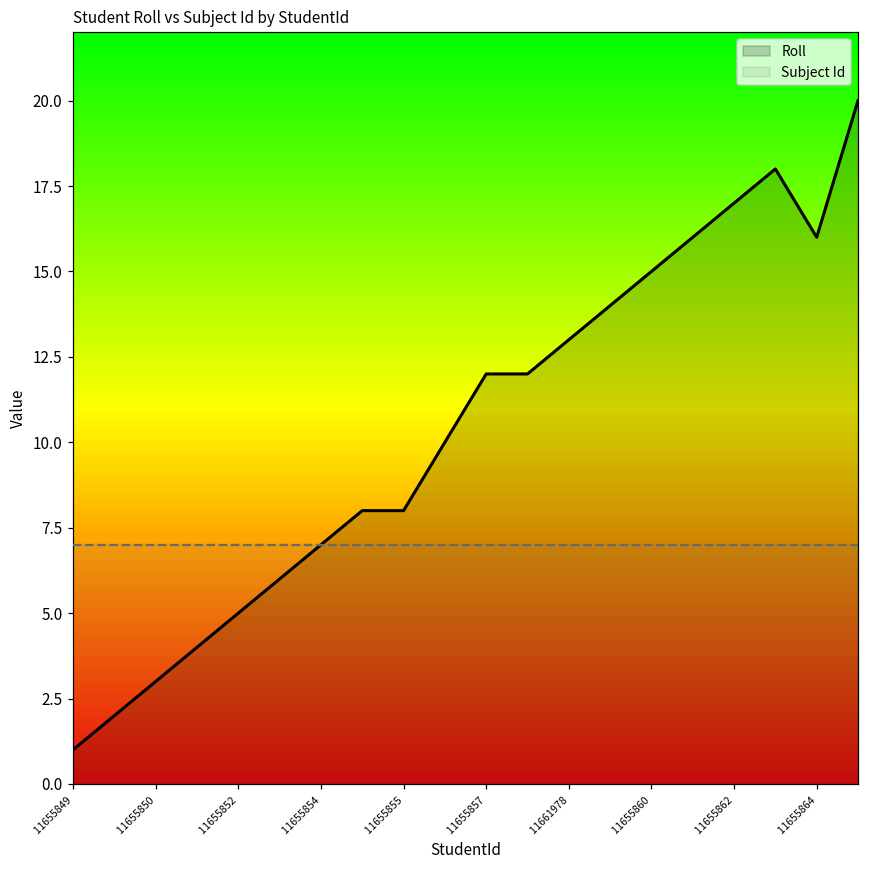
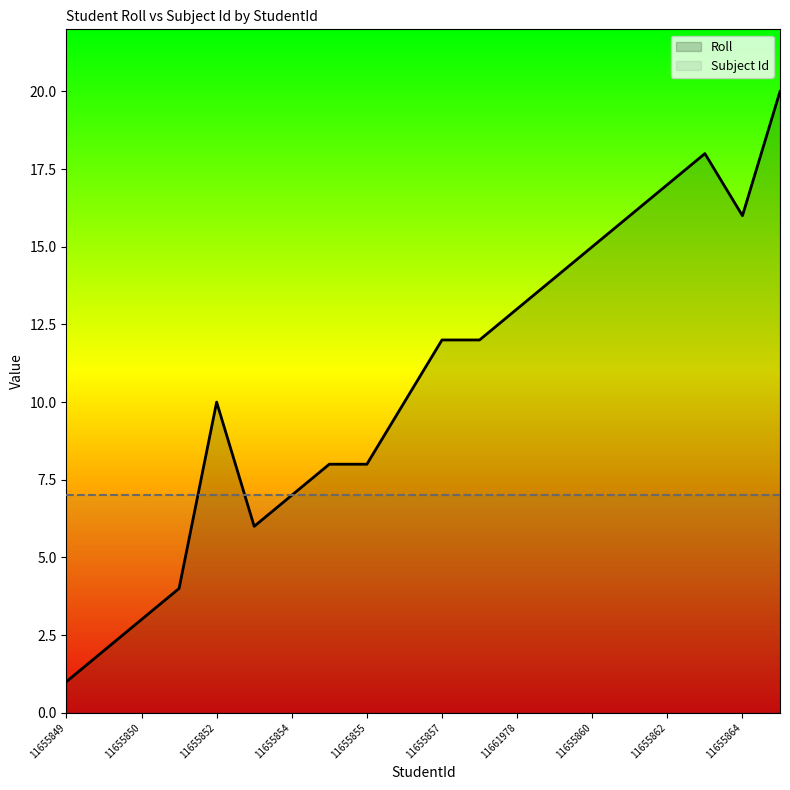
  {
    "Roll": {
      "11655849": 1,
      "11655850": 3,
-     "11655852": 5,
+     "11655852": 10,
      "11655855": 8,
      "11655857": 12,
      "11661978": 13,
      "11655860": 15,
      "11655862": 17,
      "11655864": 16
    },
    "Subject Id": {
      "11655849": 7,
      "11655850": 7,
      "11655852": 7,
      "11655855": 7,
      "11655857": 7,
      "11661978": 7,
      "11655860": 7,
      "11655862": 7,
      "11655864": 7
    }
  }
